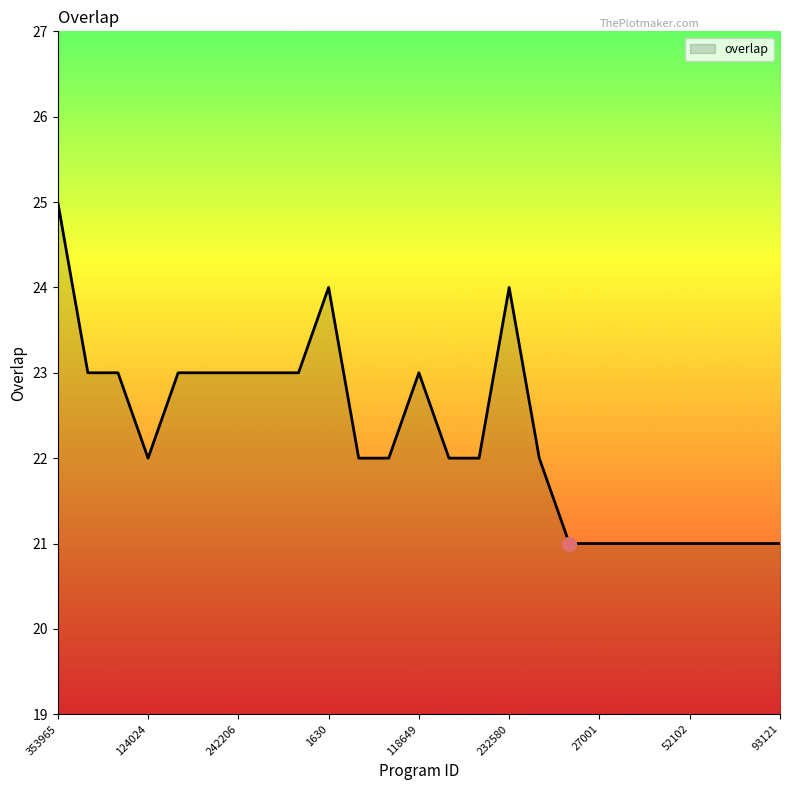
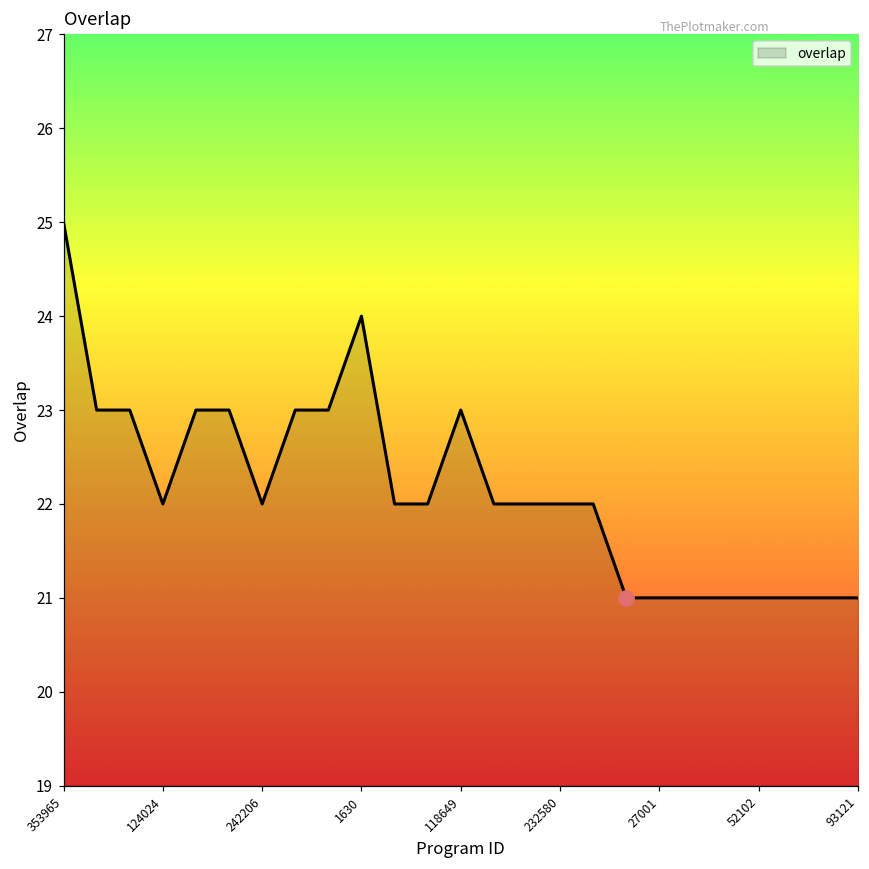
  {
    "overlap": {
      "353965": 25,
      "124024": 22,
-     "242206": 23,
+     "242206": 22,
      "1630": 24,
      "118649": 23,
-     "232580": 24,
+     "232580": 22,
      "27001": 21,
      "52102": 21,
      "93121": 21
    }
  }
